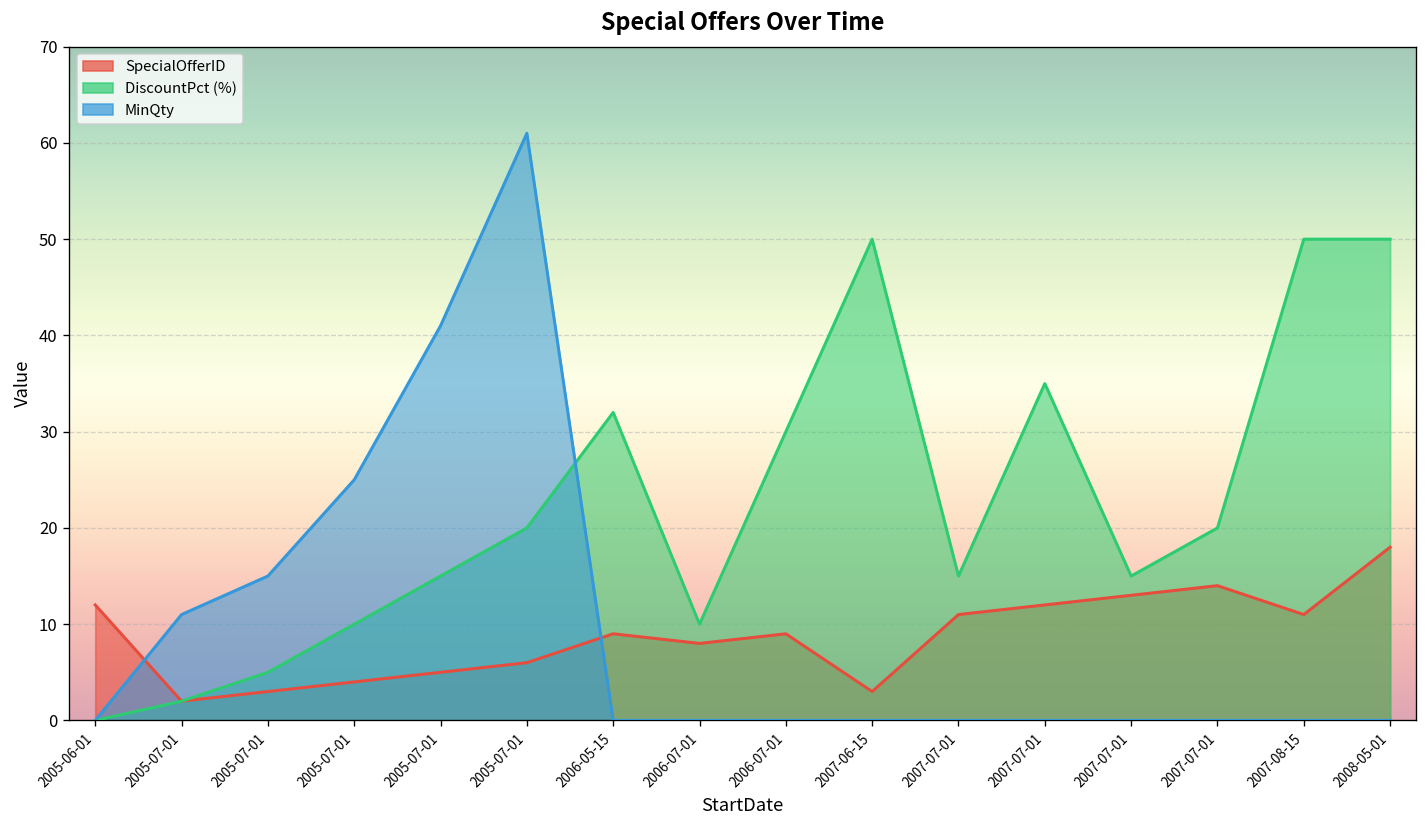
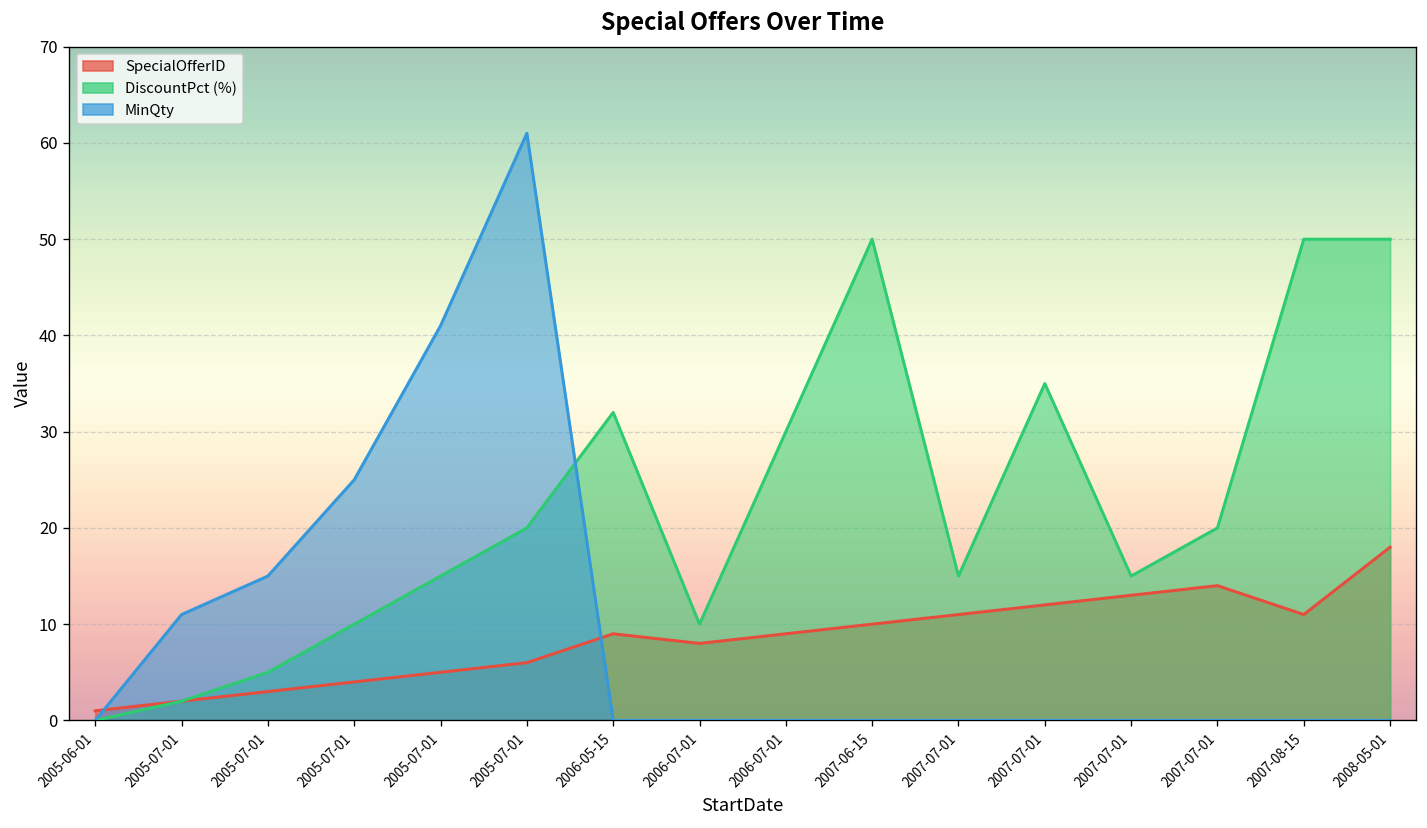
  {
    "SpecialOfferID": {
-     "2005-06-01": 12,
+     "2005-06-01": 1,
      "2006-05-15": 9,
-     "2007-06-15": 3,
+     "2007-06-15": 10,
      "2007-08-15": 11,
      "2008-05-01": 18
    },
    "DiscountPct (%)": {
      "2006-05-15": 32,
      "2007-06-15": 50,
      "2007-08-15": 50,
      "2008-05-01": 50
    },
    "MinQty": {
      "2006-05-15": 0,
      "2007-06-15": 0,
      "2007-08-15": 0,
      "2008-05-01": 0
    }
  }
